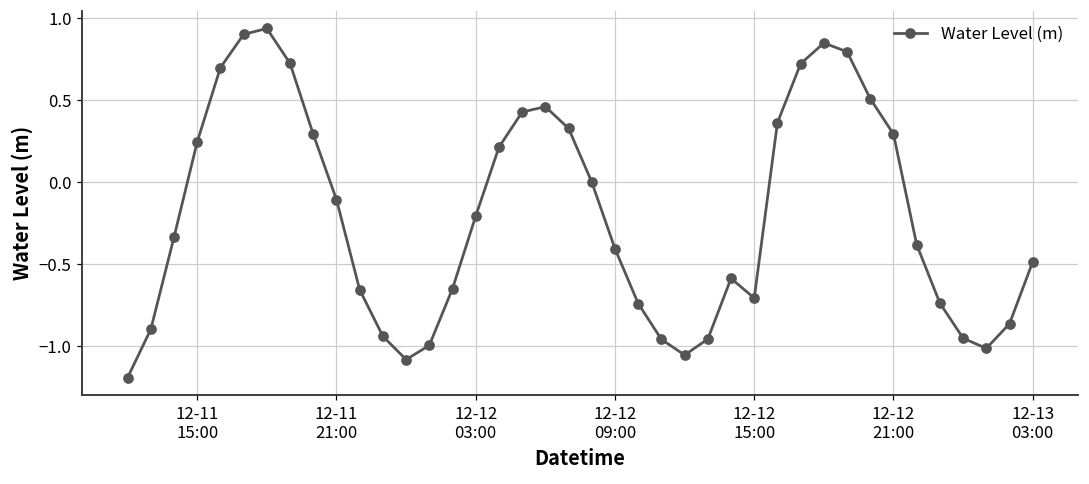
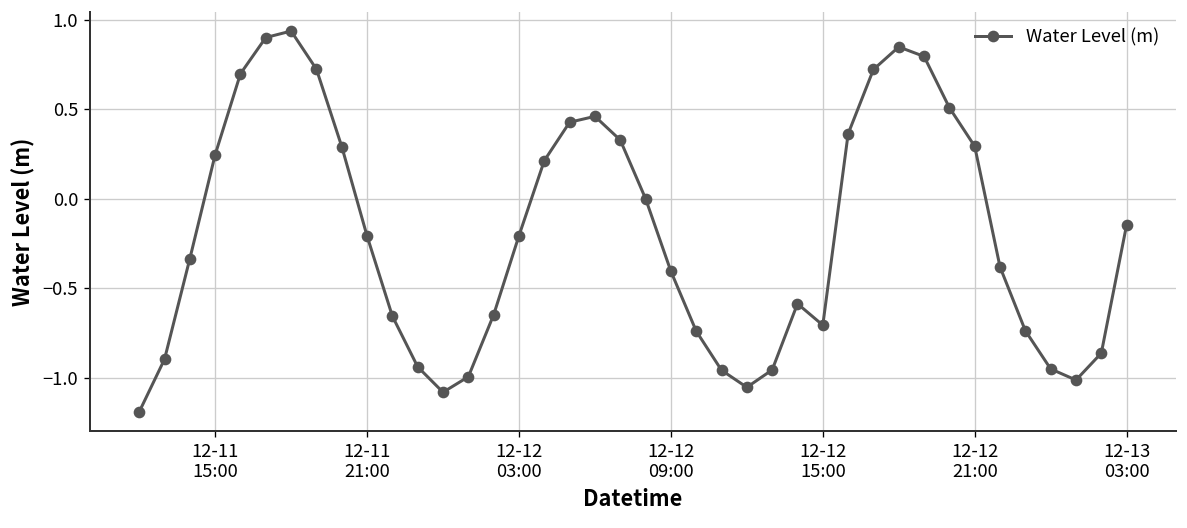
  {
    "12-11 15:00": 0.25,
-   "12-11 21:00": -0.11,
+   "12-11 21:00": -0.21,
    "12-12 03:00": -0.21,
    "12-12 09:00": -0.40,
    "12-12 15:00": -0.71,
    "12-12 21:00": 0.29,
-   "12-13 03:00": -0.49
+   "12-13 03:00": -0.15
  }
